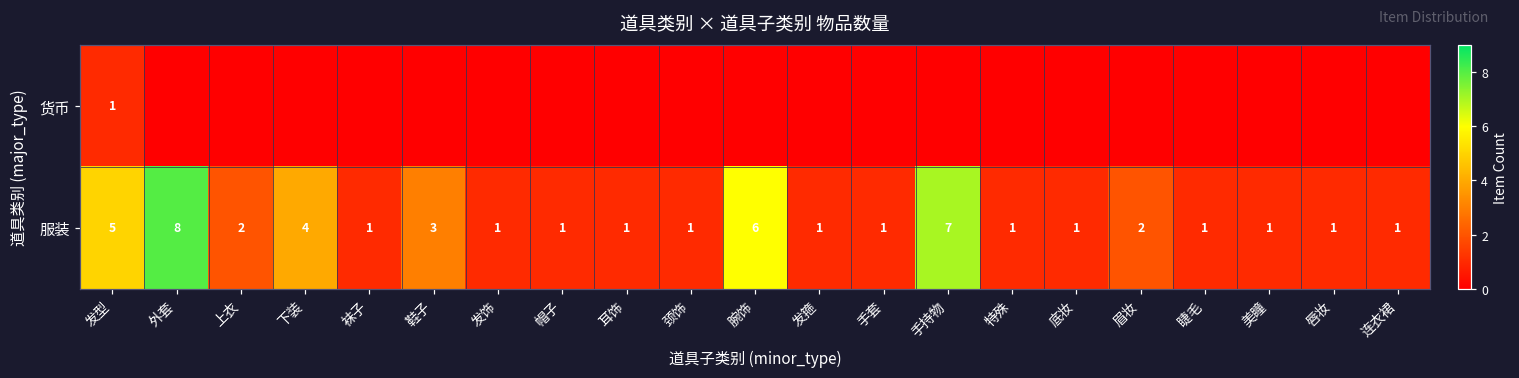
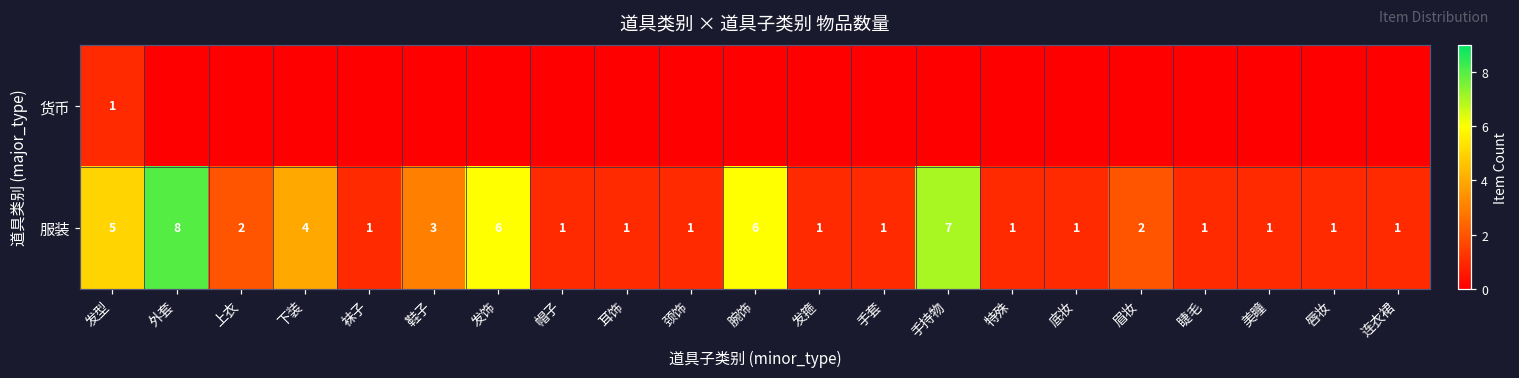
  {
    "货币": {
      "发型": 1
    },
    "服装": {
      "发型": 5,
      "外套": 8,
      "上衣": 2,
      "下装": 4,
      "袜子": 1,
      "鞋子": 3,
-     "发饰": 1,
+     "发饰": 6,
      "帽子": 1,
      "耳饰": 1,
      "颈饰": 1,
      "腕饰": 6,
      "发箍": 1,
      "手套": 1,
      "手持物": 7,
      "特殊": 1,
      "底妆": 1,
      "眉妆": 2,
      "睫毛": 1,
      "美瞳": 1,
      "唇妆": 1,
      "连衣裙": 1
    }
  }
